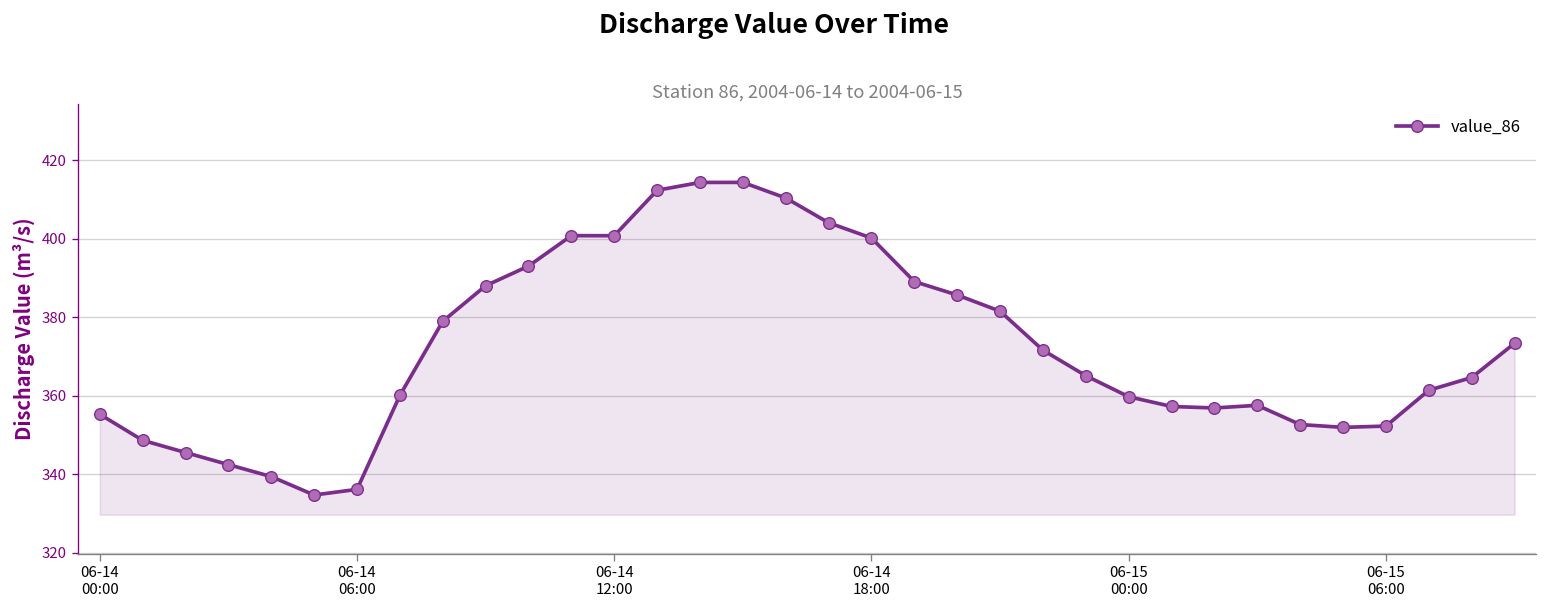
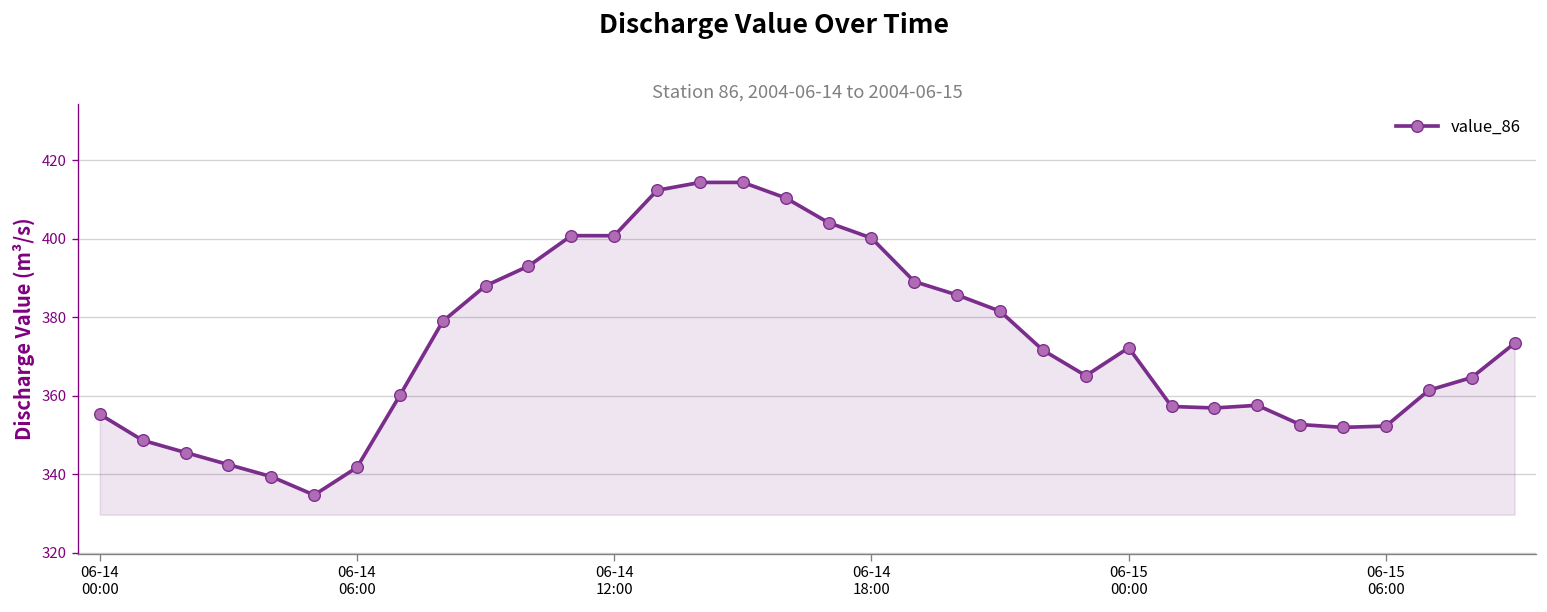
  {
    "06-14 00:00": 355,
-   "06-14 06:00": 336,
+   "06-14 06:00": 342,
    "06-14 12:00": 401,
    "06-14 18:00": 400,
-   "06-15 00:00": 360,
+   "06-15 00:00": 372,
    "06-15 06:00": 352
  }
